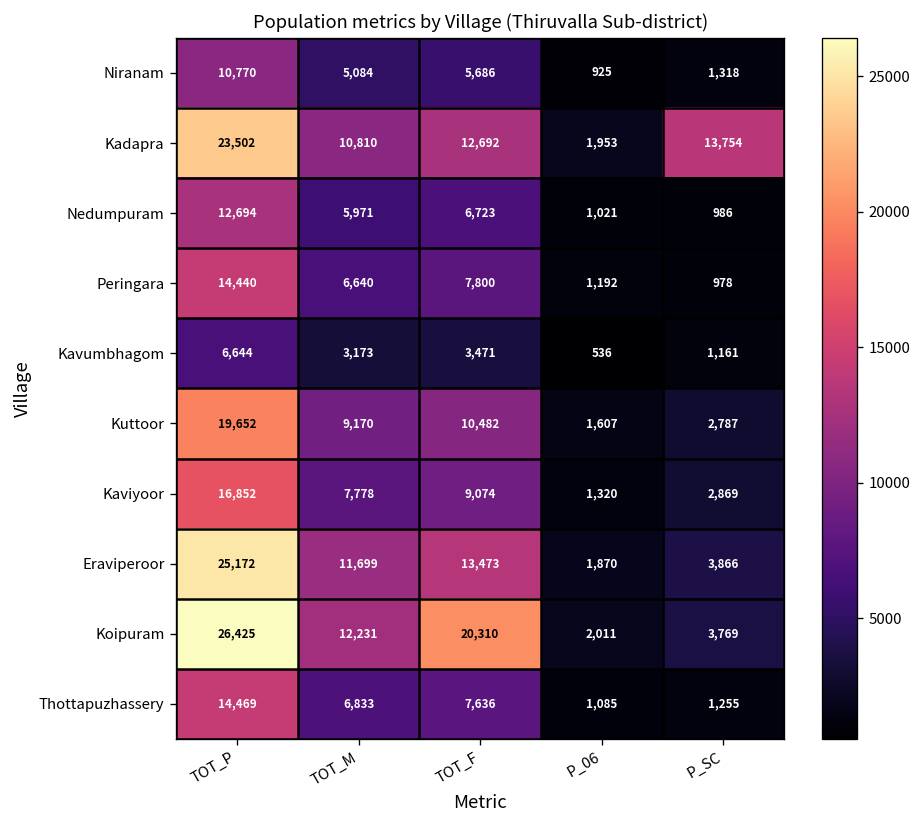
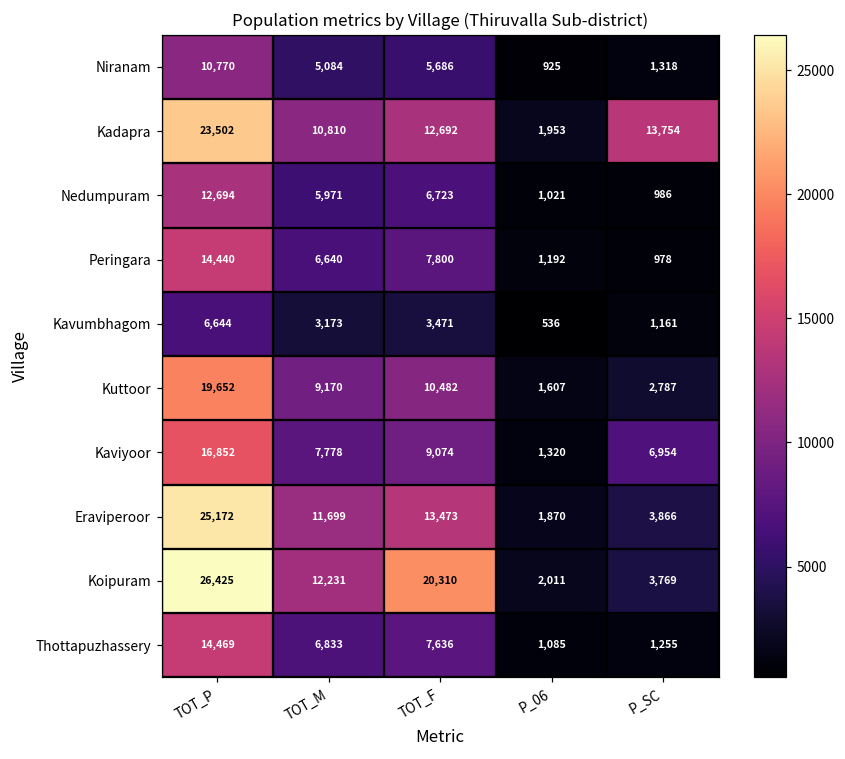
  {
    "Niranam": {
      "TOT_P": "10,770",
      "TOT_M": "5,084",
      "TOT_F": "5,686",
      "P_06": "925",
      "P_SC": "1,318"
    },
    "Kadapra": {
      "TOT_P": "23,502",
      "TOT_M": "10,810",
      "TOT_F": "12,692",
      "P_06": "1,953",
      "P_SC": "13,754"
    },
    "Nedumpuram": {
      "TOT_P": "12,694",
      "TOT_M": "5,971",
      "TOT_F": "6,723",
      "P_06": "1,021",
      "P_SC": "986"
    },
    "Peringara": {
      "TOT_P": "14,440",
      "TOT_M": "6,640",
      "TOT_F": "7,800",
      "P_06": "1,192",
      "P_SC": "978"
    },
    "Kavumbhagom": {
      "TOT_P": "6,644",
      "TOT_M": "3,173",
      "TOT_F": "3,471",
      "P_06": "536",
      "P_SC": "1,161"
    },
    "Kuttoor": {
      "TOT_P": "19,652",
      "TOT_M": "9,170",
      "TOT_F": "10,482",
      "P_06": "1,607",
      "P_SC": "2,787"
    },
    "Kaviyoor": {
      "TOT_P": "16,852",
      "TOT_M": "7,778",
      "TOT_F": "9,074",
      "P_06": "1,320",
-     "P_SC": "2,869"
+     "P_SC": "6,954"
    },
    "Eraviperoor": {
      "TOT_P": "25,172",
      "TOT_M": "11,699",
      "TOT_F": "13,473",
      "P_06": "1,870",
      "P_SC": "3,866"
    },
    "Koipuram": {
      "TOT_P": "26,425",
      "TOT_M": "12,231",
      "TOT_F": "20,310",
      "P_06": "2,011",
      "P_SC": "3,769"
    },
    "Thottapuzhassery": {
      "TOT_P": "14,469",
      "TOT_M": "6,833",
      "TOT_F": "7,636",
      "P_06": "1,085",
      "P_SC": "1,255"
    }
  }
